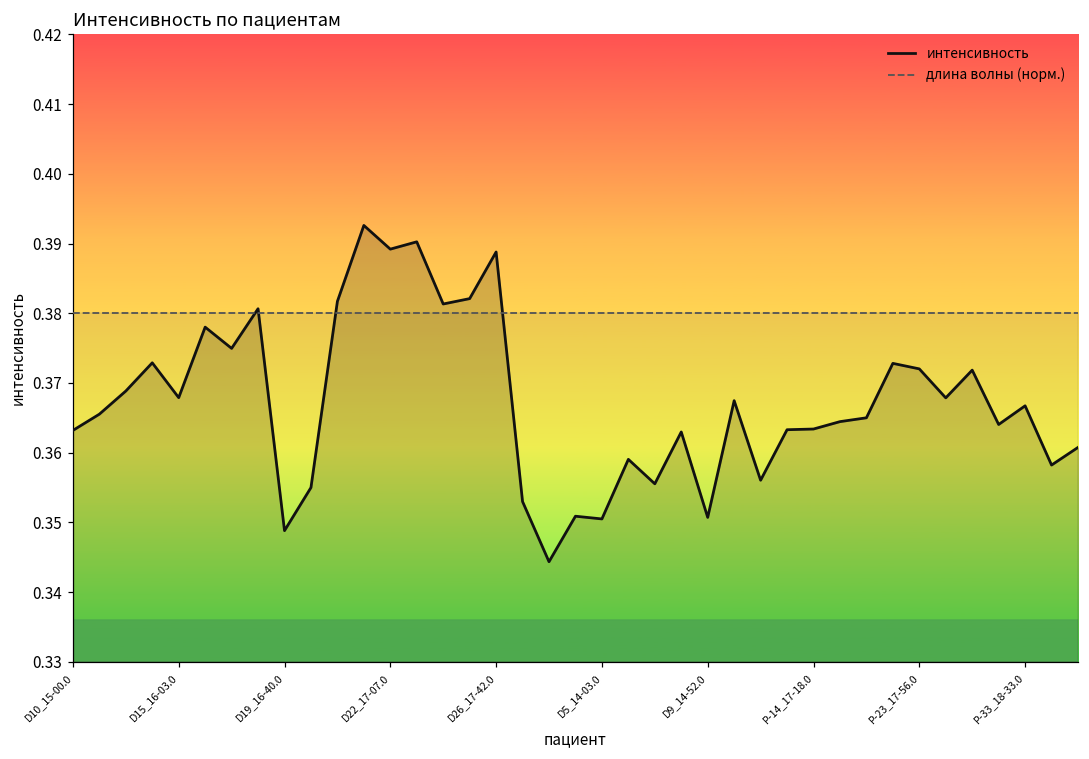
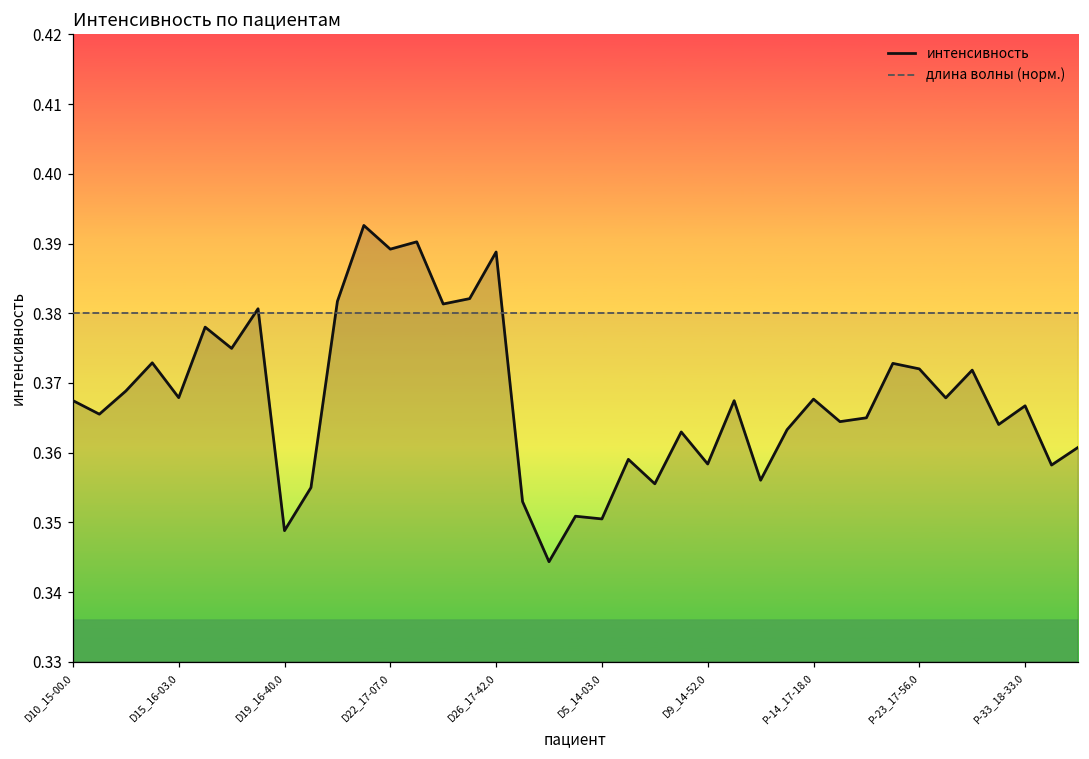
  {
    "интенсивность": {
-     "D10_15-00.0": 0.363,
+     "D10_15-00.0": 0.367,
      "D15_16-03.0": 0.368,
      "D19_16-40.0": 0.349,
      "D22_17-07.0": 0.389,
      "D26_17-42.0": 0.389,
      "D5_14-03.0": 0.350,
-     "D9_14-52.0": 0.351,
-     "P-14_17-18.0": 0.363,
+     "D9_14-52.0": 0.358,
+     "P-14_17-18.0": 0.368,
      "P-23_17-56.0": 0.372,
      "P-33_18-33.0": 0.367
    },
    "длина волны (норм.)": {
      "D10_15-00.0": 0.380,
      "D15_16-03.0": 0.380,
      "D19_16-40.0": 0.380,
      "D22_17-07.0": 0.380,
      "D26_17-42.0": 0.380,
      "D5_14-03.0": 0.380,
      "D9_14-52.0": 0.380,
      "P-14_17-18.0": 0.380,
      "P-23_17-56.0": 0.380,
      "P-33_18-33.0": 0.380
    }
  }
